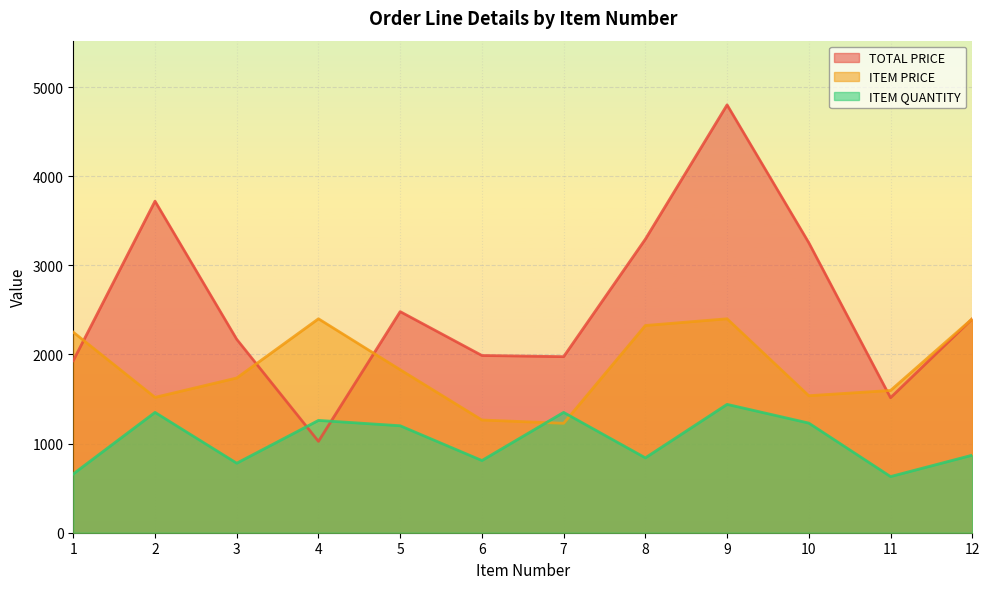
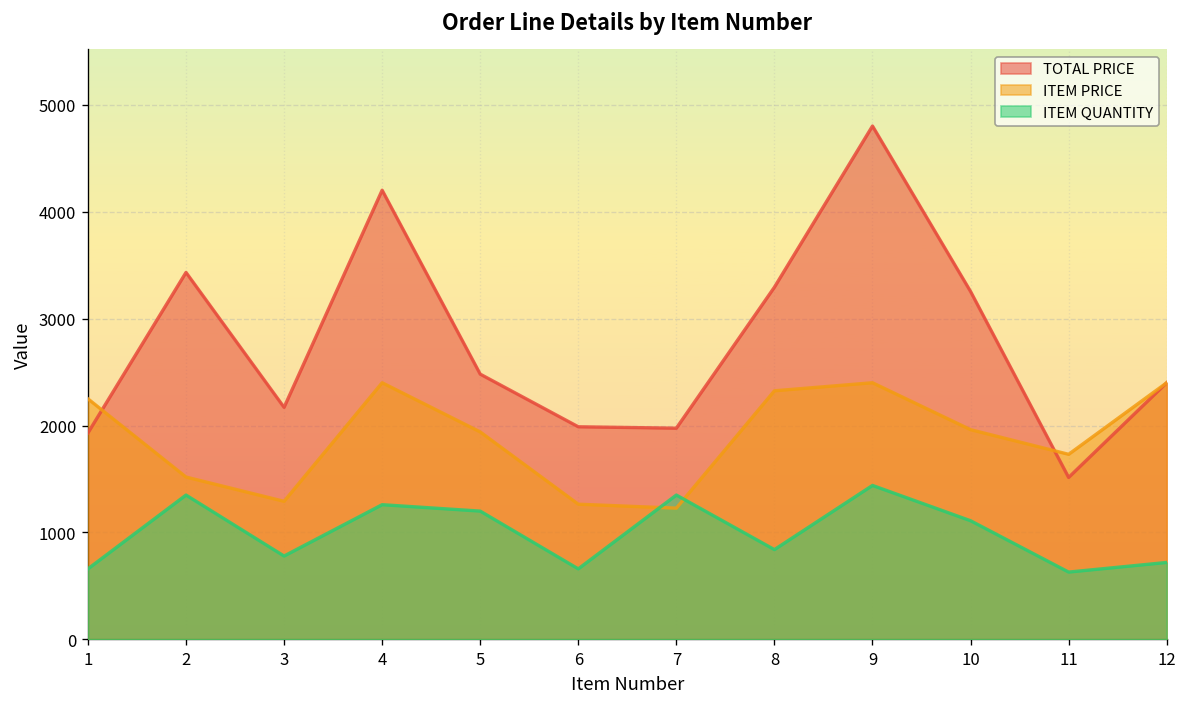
  {
    "TOTAL PRICE": {
      "1": 1900,
-     "2": 3700,
+     "2": 3400,
      "3": 2200,
-     "4": 1000,
+     "4": 4200,
      "5": 2500,
      "6": 2000,
      "7": 2000,
      "8": 3300,
      "9": 4800,
      "10": 3300,
      "11": 1500
    },
    "ITEM PRICE": {
      "1": 2200,
      "2": 1500,
-     "3": 1700,
+     "3": 1300,
      "4": 2400,
-     "5": 1800,
+     "5": 1900,
      "6": 1300,
      "7": 1200,
      "8": 2300,
      "9": 2400,
-     "10": 1500,
-     "11": 1600
+     "10": 2000,
+     "11": 1700
    },
    "ITEM QUANTITY": {
      "1": 700,
      "2": 1400,
      "3": 800,
      "4": 1300,
      "5": 1200,
-     "6": 800,
+     "6": 700,
      "7": 1400,
      "8": 800,
      "9": 1400,
-     "10": 1200,
+     "10": 1100,
      "11": 600,
-     "12": 900
+     "12": 700
    }
  }
